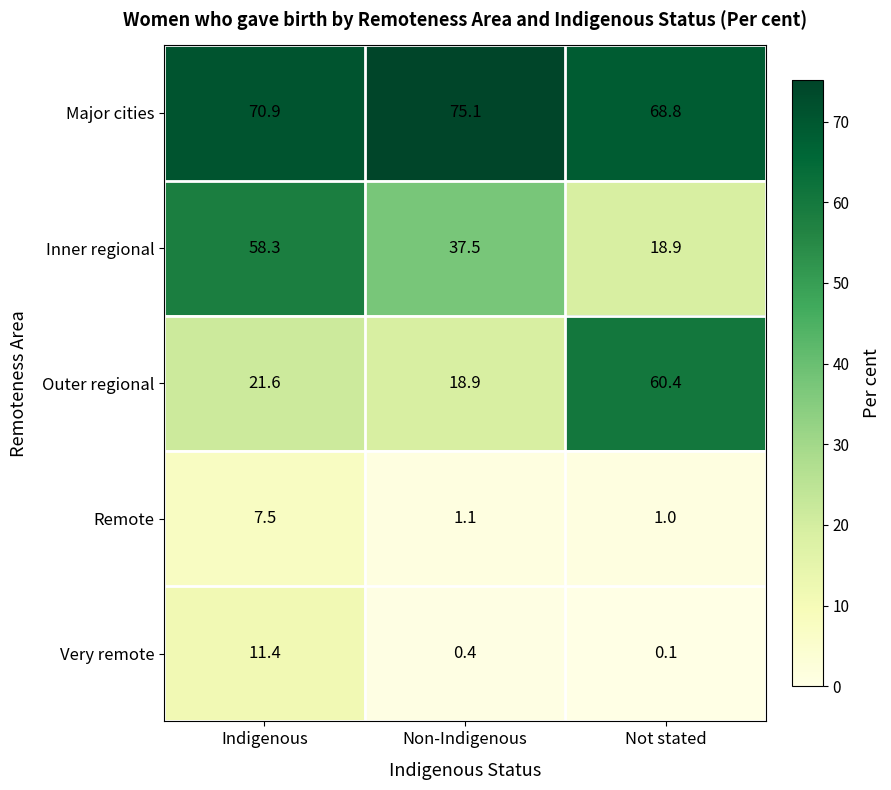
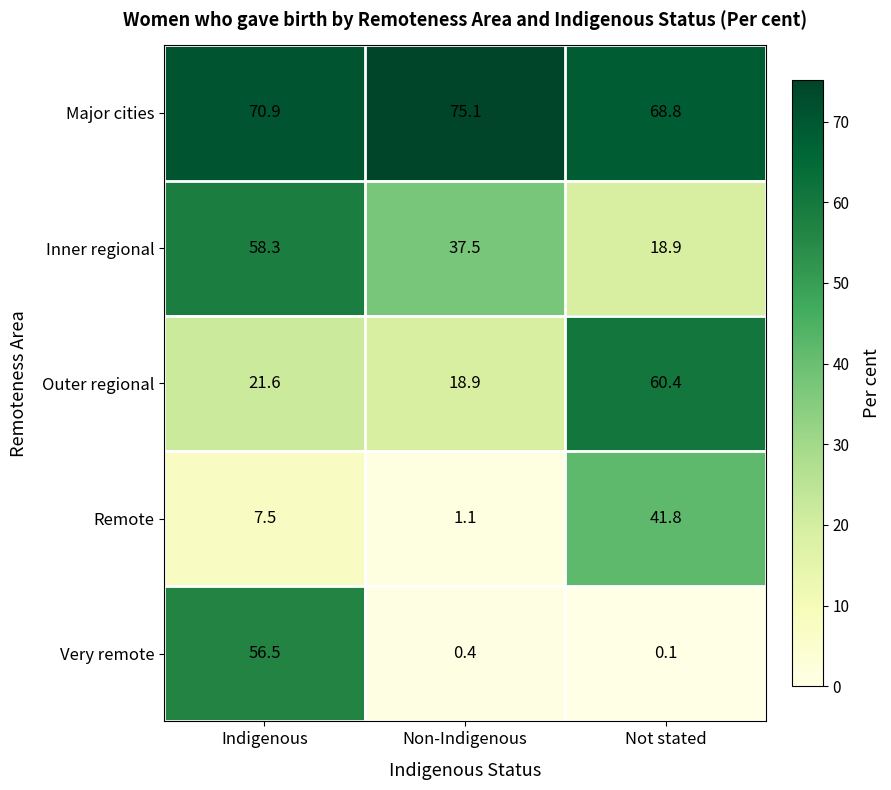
  {
    "Major cities": {
      "Indigenous": 70.9,
      "Non-Indigenous": 75.1,
      "Not stated": 68.8
    },
    "Inner regional": {
      "Indigenous": 58.3,
      "Non-Indigenous": 37.5,
      "Not stated": 18.9
    },
    "Outer regional": {
      "Indigenous": 21.6,
      "Non-Indigenous": 18.9,
      "Not stated": 60.4
    },
    "Remote": {
      "Indigenous": 7.5,
      "Non-Indigenous": 1.1,
-     "Not stated": 1.0
+     "Not stated": 41.8
    },
    "Very remote": {
-     "Indigenous": 11.4,
+     "Indigenous": 56.5,
      "Non-Indigenous": 0.4,
      "Not stated": 0.1
    }
  }
